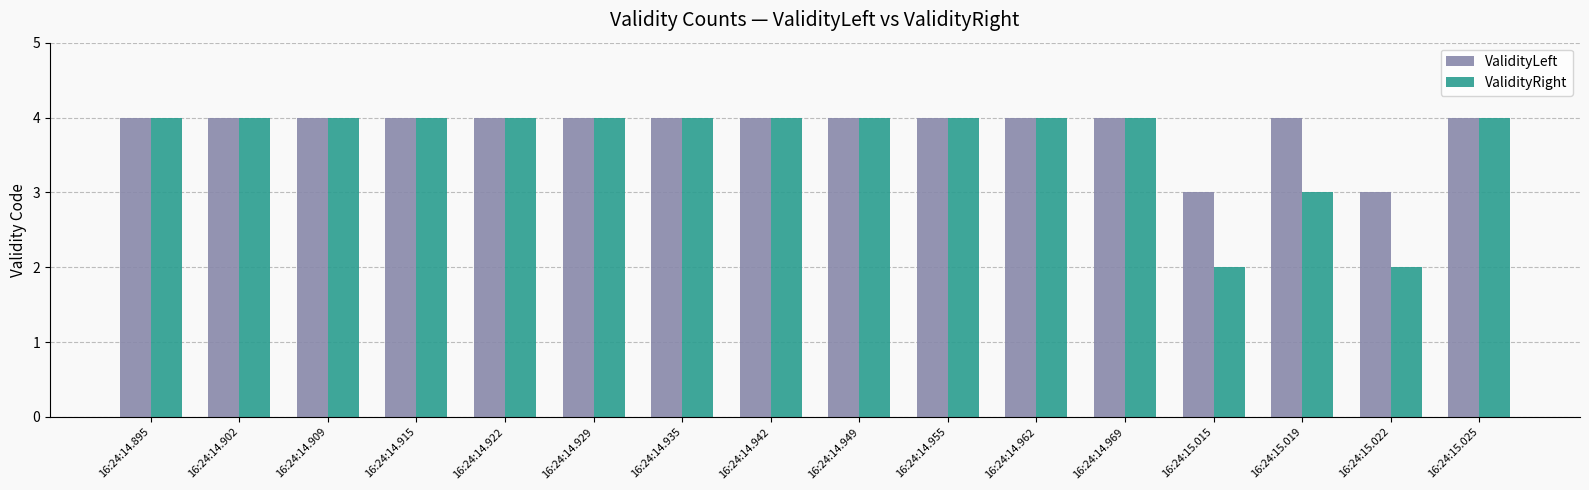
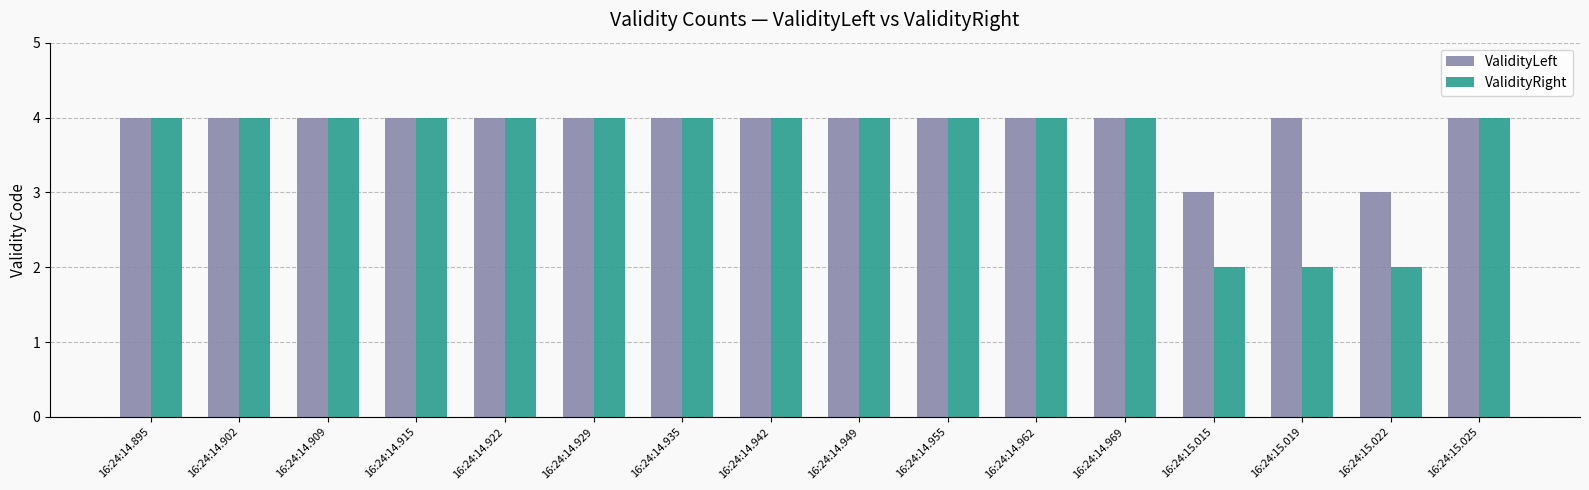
  {
    "ValidityLeft": {
      "16:24:14.895": 4,
      "16:24:14.902": 4,
      "16:24:14.909": 4,
      "16:24:14.915": 4,
      "16:24:14.922": 4,
      "16:24:14.929": 4,
      "16:24:14.935": 4,
      "16:24:14.942": 4,
      "16:24:14.949": 4,
      "16:24:14.955": 4,
      "16:24:14.962": 4,
      "16:24:14.969": 4,
      "16:24:15.015": 3,
      "16:24:15.019": 4,
      "16:24:15.022": 3,
      "16:24:15.025": 4
    },
    "ValidityRight": {
      "16:24:14.895": 4,
      "16:24:14.902": 4,
      "16:24:14.909": 4,
      "16:24:14.915": 4,
      "16:24:14.922": 4,
      "16:24:14.929": 4,
      "16:24:14.935": 4,
      "16:24:14.942": 4,
      "16:24:14.949": 4,
      "16:24:14.955": 4,
      "16:24:14.962": 4,
      "16:24:14.969": 4,
      "16:24:15.015": 2,
-     "16:24:15.019": 3,
+     "16:24:15.019": 2,
      "16:24:15.022": 2,
      "16:24:15.025": 4
    }
  }
